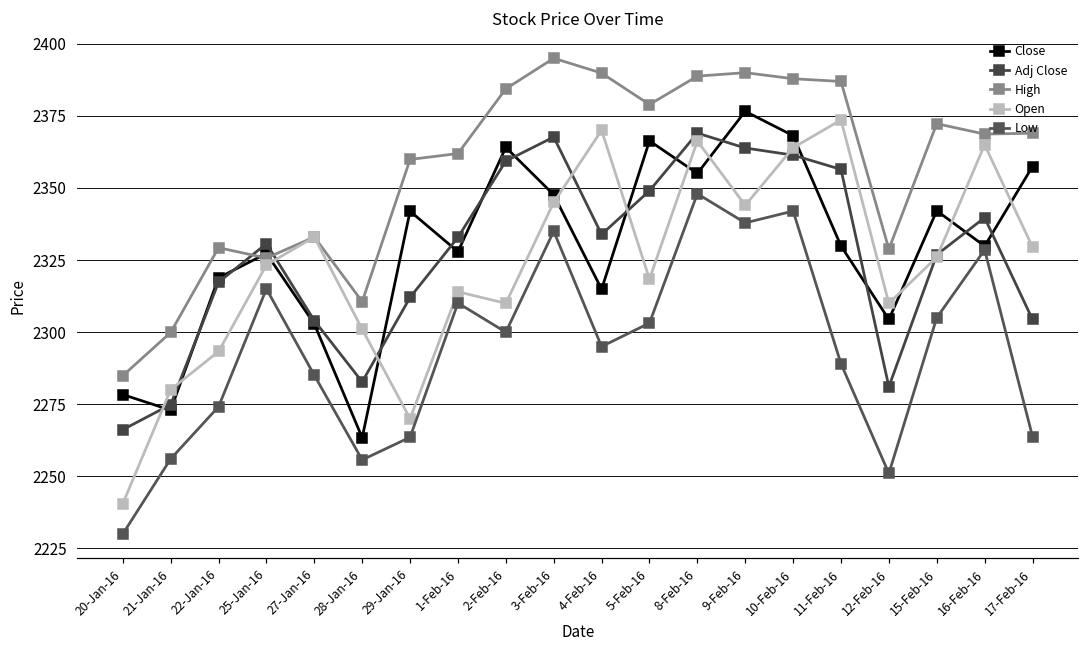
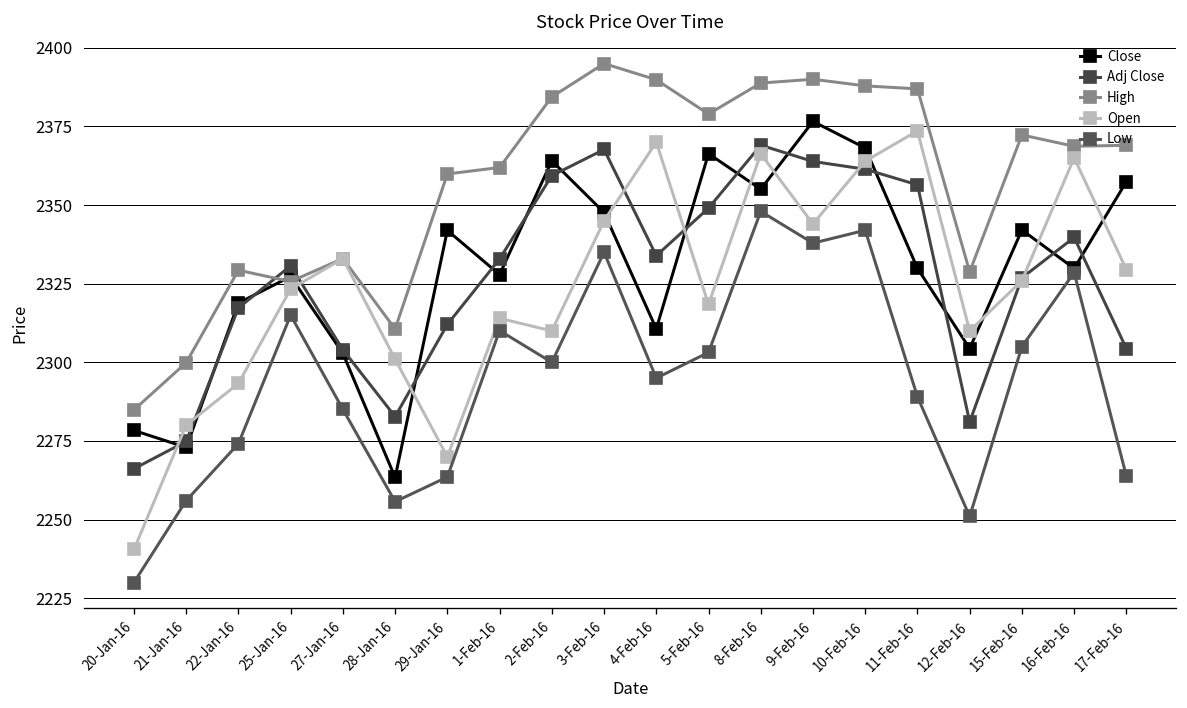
  {
    "Close": {
      "20-Jan-16": 2278,
      "21-Jan-16": 2273,
      "22-Jan-16": 2319,
      "25-Jan-16": 2327,
      "27-Jan-16": 2303,
      "28-Jan-16": 2263,
      "29-Jan-16": 2342,
      "1-Feb-16": 2328,
      "2-Feb-16": 2364,
      "3-Feb-16": 2348,
-     "4-Feb-16": 2315,
+     "4-Feb-16": 2311,
      "5-Feb-16": 2366,
      "8-Feb-16": 2355,
      "9-Feb-16": 2377,
      "10-Feb-16": 2368,
      "11-Feb-16": 2330,
      "12-Feb-16": 2304,
      "15-Feb-16": 2342,
      "16-Feb-16": 2330,
      "17-Feb-16": 2357
    },
    "High": {
      "20-Jan-16": 2285,
      "21-Jan-16": 2300,
      "22-Jan-16": 2329,
      "25-Jan-16": 2326,
      "28-Jan-16": 2311,
      "29-Jan-16": 2360,
      "1-Feb-16": 2362,
      "2-Feb-16": 2384,
      "3-Feb-16": 2395,
      "4-Feb-16": 2390,
      "5-Feb-16": 2379,
      "8-Feb-16": 2389,
      "9-Feb-16": 2390,
      "10-Feb-16": 2388,
      "11-Feb-16": 2387,
      "12-Feb-16": 2329,
      "15-Feb-16": 2372,
      "16-Feb-16": 2369,
      "17-Feb-16": 2369
    },
    "Open": {
      "20-Jan-16": 2241,
      "21-Jan-16": 2280,
      "22-Jan-16": 2293,
      "25-Jan-16": 2323,
      "28-Jan-16": 2301,
      "29-Jan-16": 2270,
      "1-Feb-16": 2314,
      "2-Feb-16": 2310,
      "3-Feb-16": 2345,
      "4-Feb-16": 2370,
      "5-Feb-16": 2318,
      "8-Feb-16": 2366,
      "9-Feb-16": 2344,
      "10-Feb-16": 2364,
      "11-Feb-16": 2374,
      "12-Feb-16": 2310,
      "16-Feb-16": 2365,
      "17-Feb-16": 2330
    }
  }
